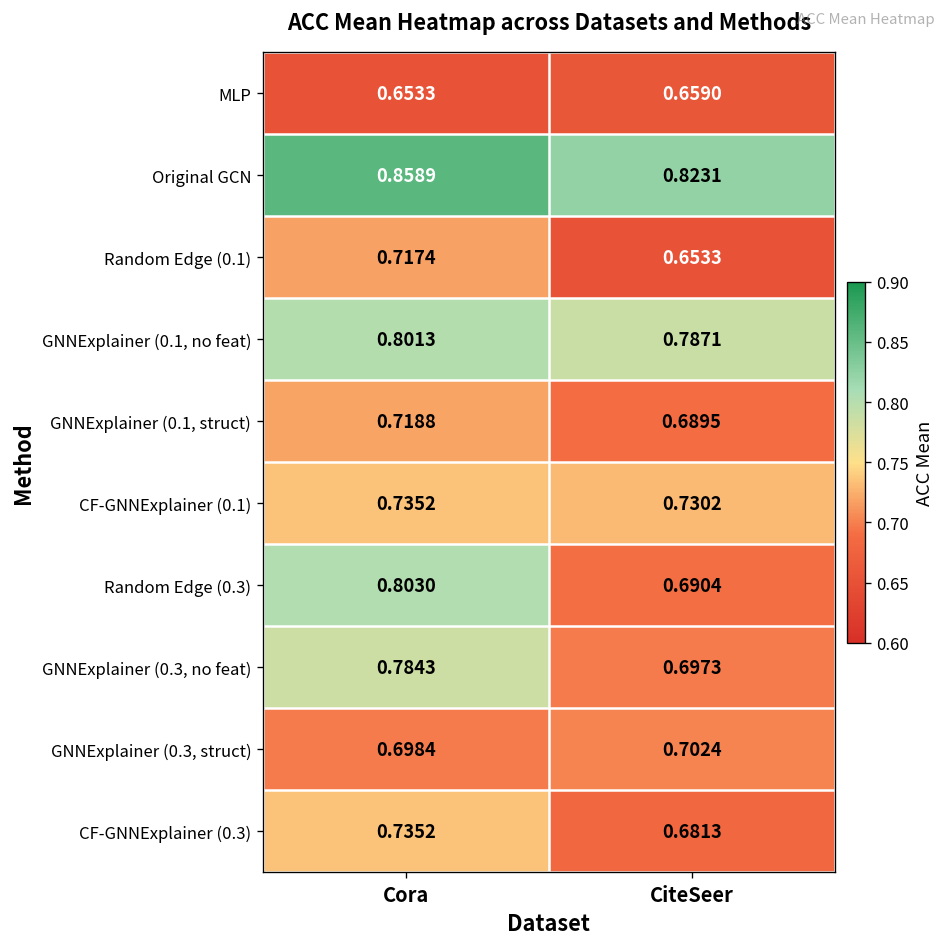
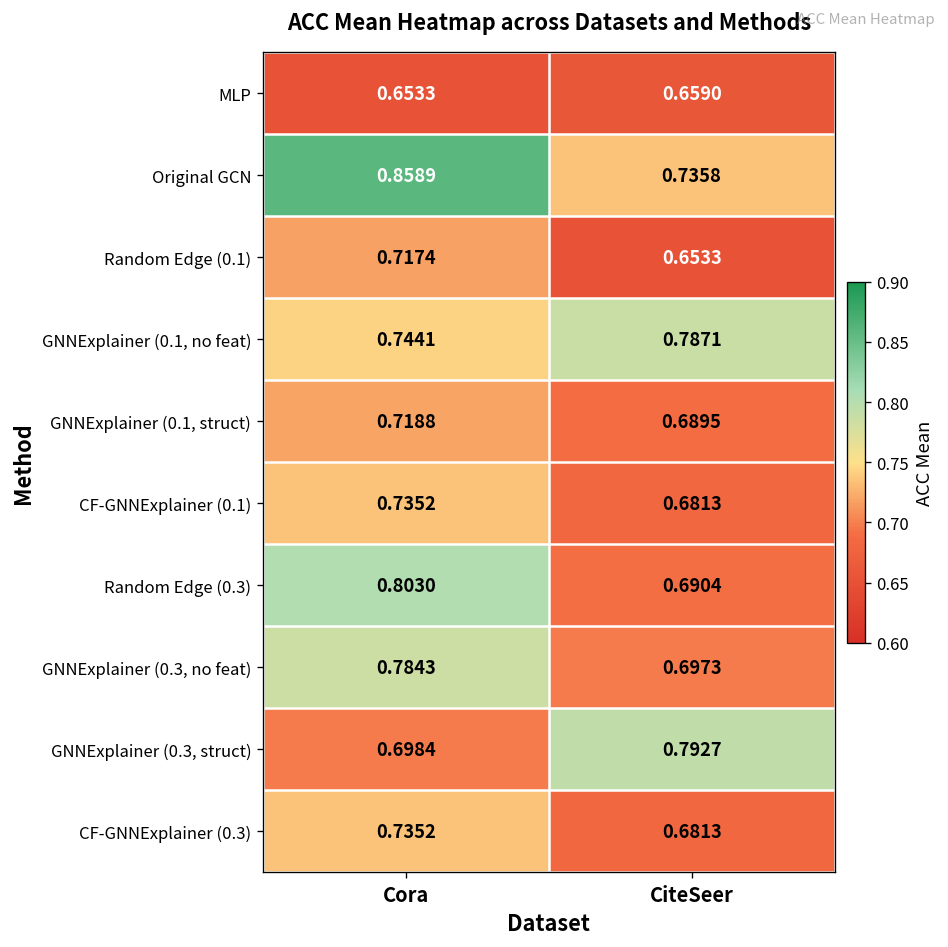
  {
    "MLP": {
      "Cora": 0.6533,
      "CiteSeer": 0.6590
    },
    "Original GCN": {
      "Cora": 0.8589,
-     "CiteSeer": 0.8231
+     "CiteSeer": 0.7358
    },
    "Random Edge (0.1)": {
      "Cora": 0.7174,
      "CiteSeer": 0.6533
    },
    "GNNExplainer (0.1, no feat)": {
-     "Cora": 0.8013,
+     "Cora": 0.7441,
      "CiteSeer": 0.7871
    },
    "GNNExplainer (0.1, struct)": {
      "Cora": 0.7188,
      "CiteSeer": 0.6895
    },
    "CF-GNNExplainer (0.1)": {
      "Cora": 0.7352,
-     "CiteSeer": 0.7302
+     "CiteSeer": 0.6813
    },
    "Random Edge (0.3)": {
      "Cora": 0.8030,
      "CiteSeer": 0.6904
    },
    "GNNExplainer (0.3, no feat)": {
      "Cora": 0.7843,
      "CiteSeer": 0.6973
    },
    "GNNExplainer (0.3, struct)": {
      "Cora": 0.6984,
-     "CiteSeer": 0.7024
+     "CiteSeer": 0.7927
    },
    "CF-GNNExplainer (0.3)": {
      "Cora": 0.7352,
      "CiteSeer": 0.6813
    }
  }
